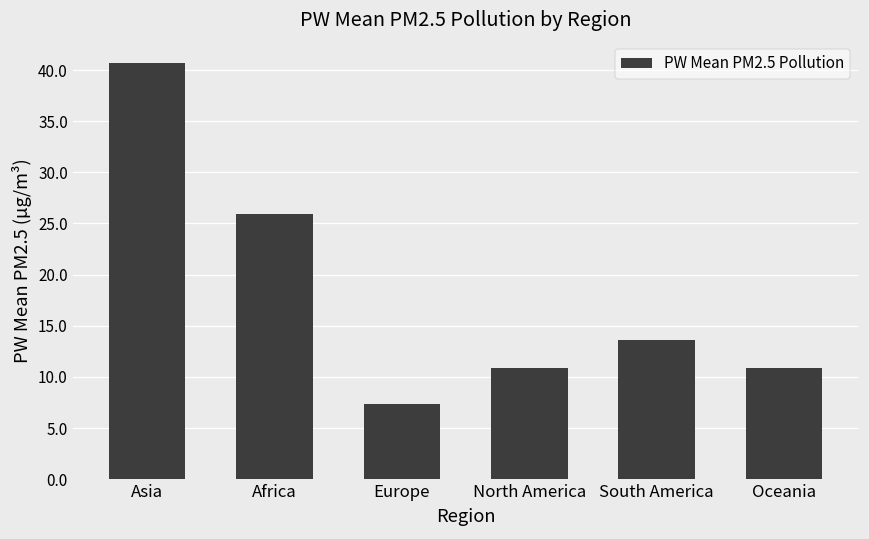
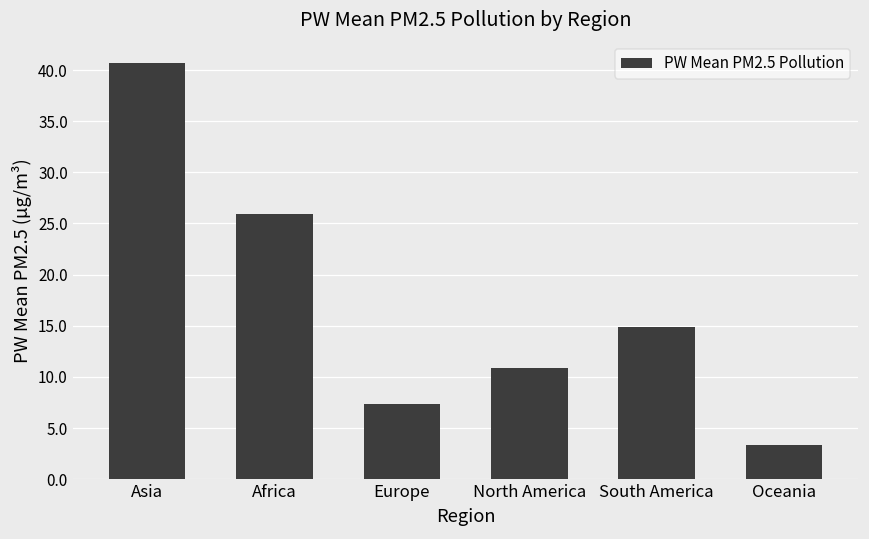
  {
    "Asia": 41,
    "Africa": 26,
    "Europe": 7,
    "North America": 11,
-   "South America": 14,
-   "Oceania": 11
+   "South America": 15,
+   "Oceania": 3
  }
